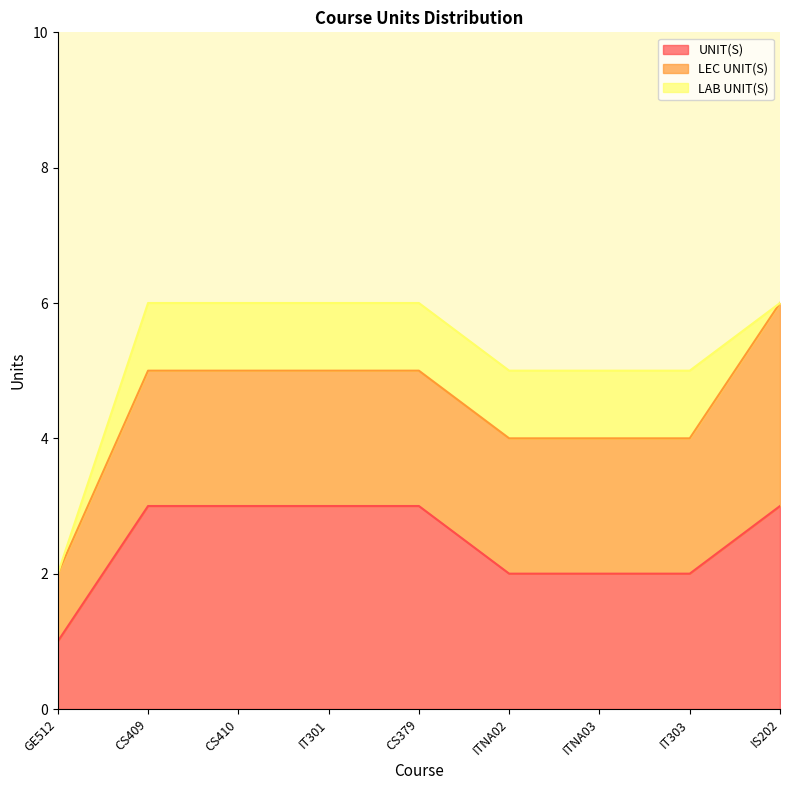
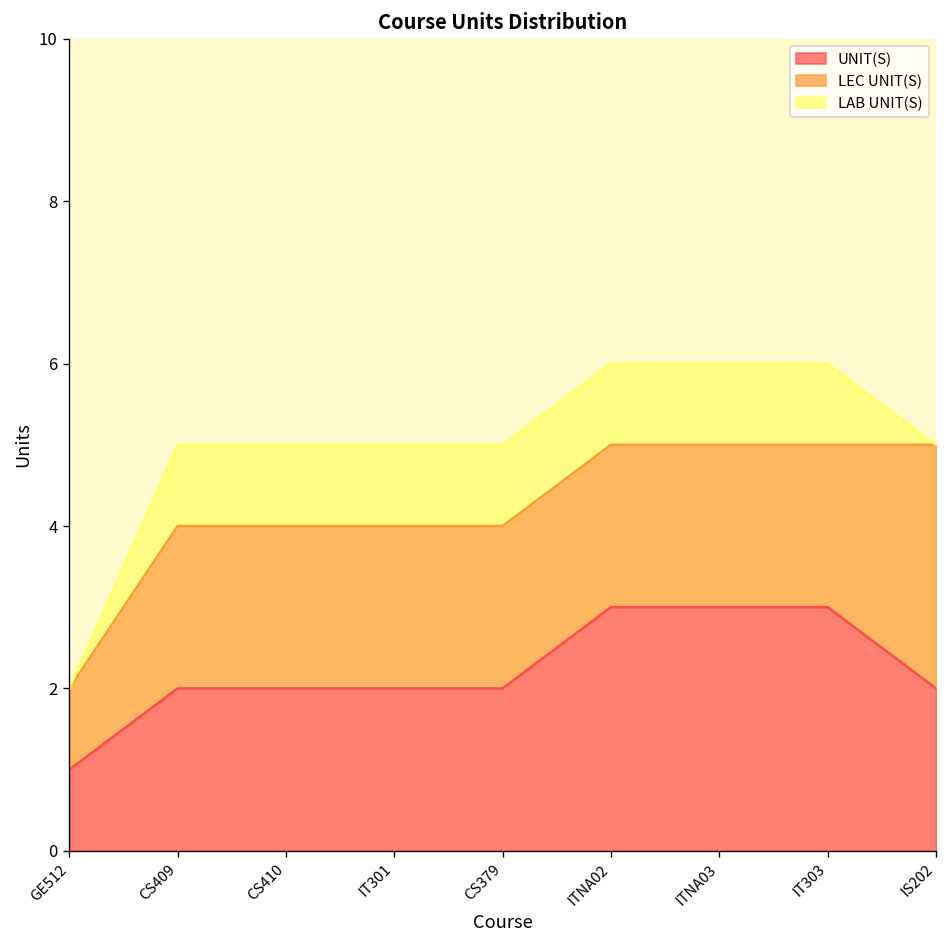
  {
    "UNIT(S)": {
      "GE512": 1,
-     "CS409": 3,
-     "CS410": 3,
-     "IT301": 3,
-     "CS379": 3,
-     "ITNA02": 2,
-     "ITNA03": 2,
-     "IT303": 2,
-     "IS202": 3
+     "CS409": 2,
+     "CS410": 2,
+     "IT301": 2,
+     "CS379": 2,
+     "ITNA02": 3,
+     "ITNA03": 3,
+     "IT303": 3,
+     "IS202": 2
    },
    "LEC UNIT(S)": {
      "CS409": 2,
      "CS410": 2,
      "IT301": 2,
      "CS379": 2,
      "ITNA02": 2,
      "ITNA03": 2,
      "IT303": 2
    },
    "LAB UNIT(S)": {
      "CS409": 1,
      "CS410": 1,
      "IT301": 1,
      "CS379": 1,
      "ITNA02": 1,
      "ITNA03": 1,
      "IT303": 1
    }
  }
